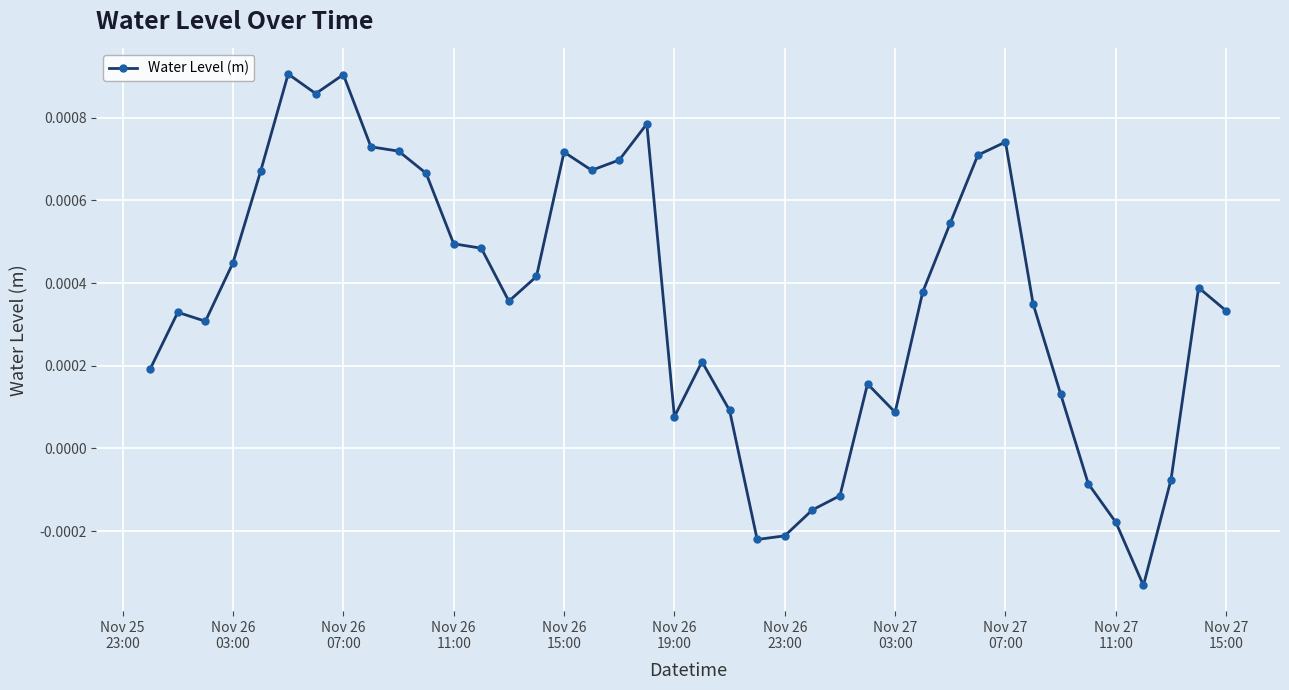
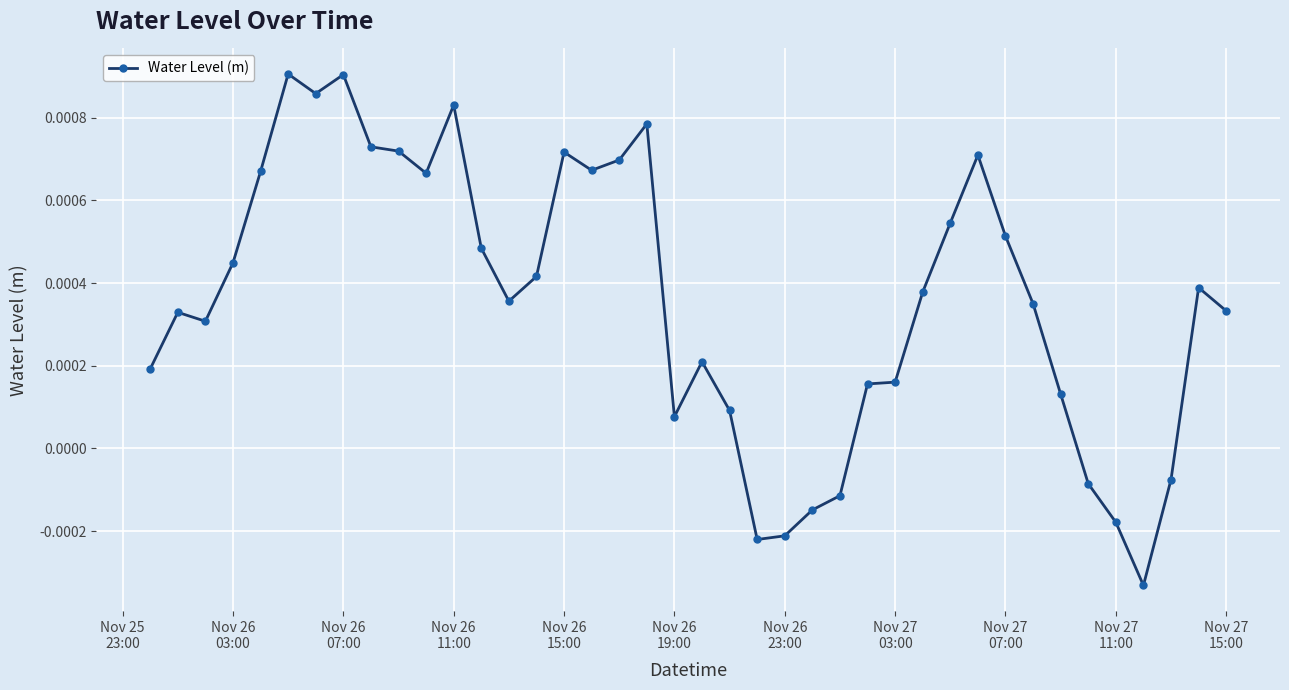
  {
    "Nov 26 03:00": 0.00045,
    "Nov 26 07:00": 0.00090,
-   "Nov 26 11:00": 0.00049,
+   "Nov 26 11:00": 0.00083,
    "Nov 26 15:00": 0.00072,
    "Nov 26 19:00": 0.00008,
    "Nov 26 23:00": -0.00021,
-   "Nov 27 03:00": 0.00009,
-   "Nov 27 07:00": 0.00074,
+   "Nov 27 03:00": 0.00016,
+   "Nov 27 07:00": 0.00051,
    "Nov 27 11:00": -0.00018,
    "Nov 27 15:00": 0.00033
  }
